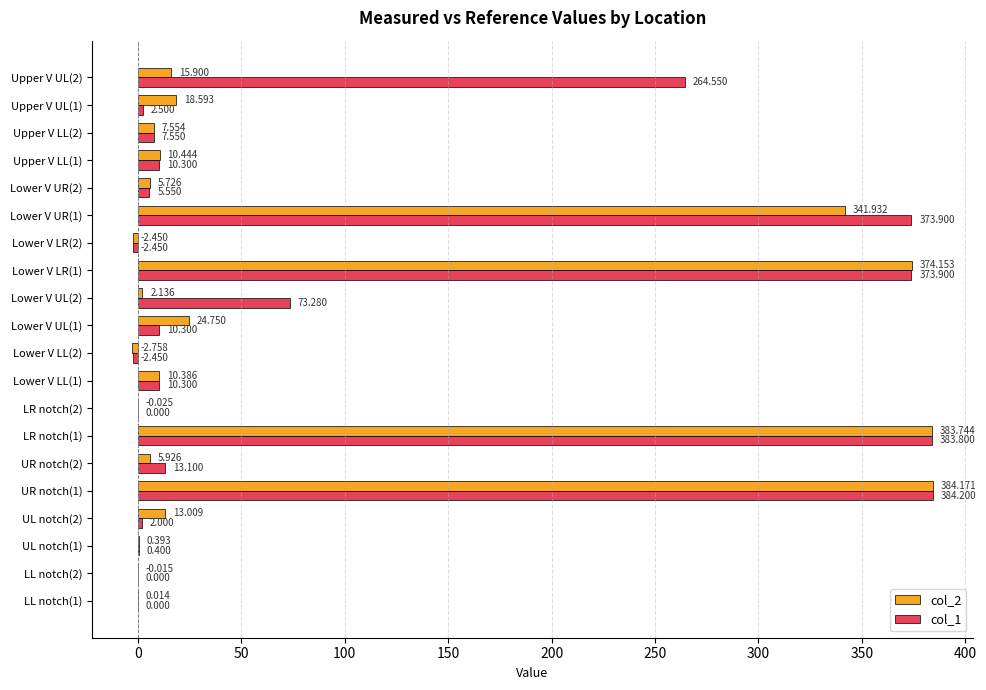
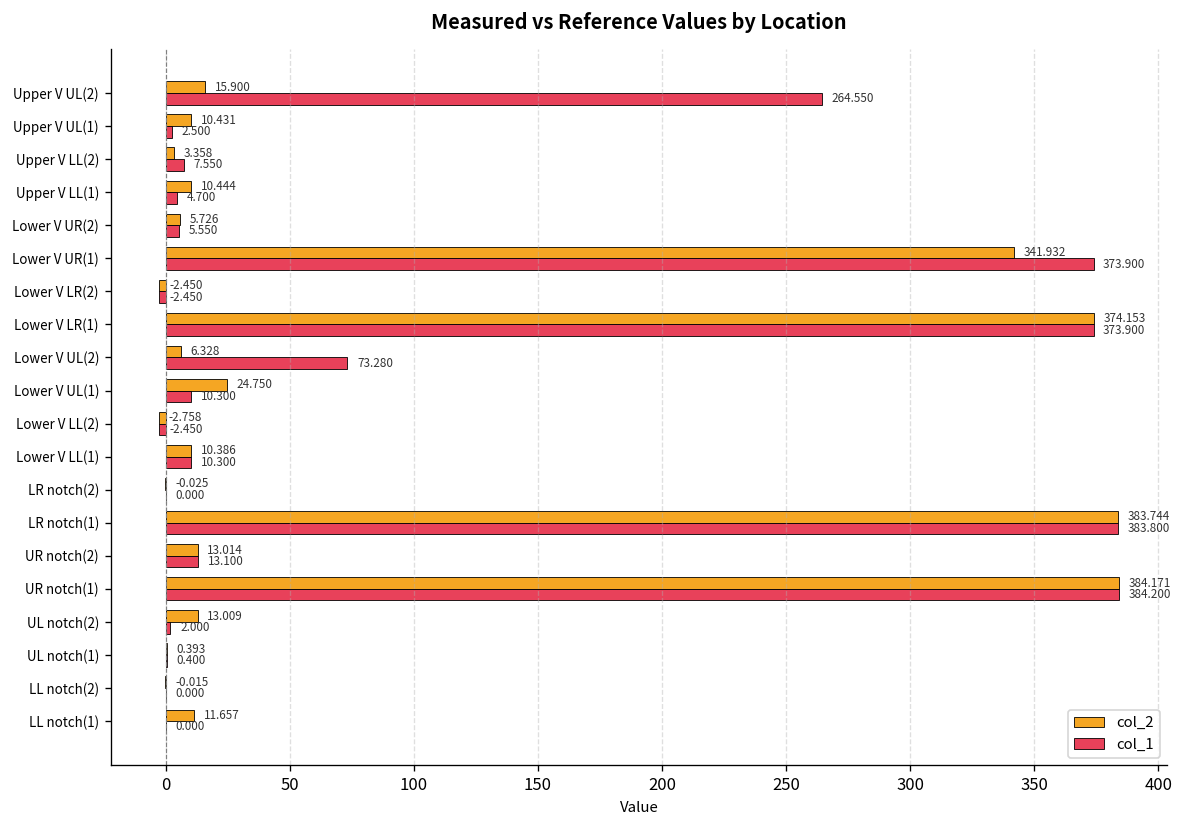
  {
    "col_2": {
      "Upper V UL(2)": 15.900,
-     "Upper V UL(1)": 18.593,
-     "Upper V LL(2)": 7.554,
+     "Upper V UL(1)": 10.431,
+     "Upper V LL(2)": 3.358,
      "Upper V LL(1)": 10.444,
      "Lower V UR(2)": 5.726,
      "Lower V UR(1)": 341.932,
      "Lower V LR(2)": -2.450,
      "Lower V LR(1)": 374.153,
-     "Lower V UL(2)": 2.136,
+     "Lower V UL(2)": 6.328,
      "Lower V UL(1)": 24.750,
      "Lower V LL(2)": -2.758,
      "Lower V LL(1)": 10.386,
      "LR notch(2)": -0.025,
      "LR notch(1)": 383.744,
-     "UR notch(2)": 5.926,
+     "UR notch(2)": 13.014,
      "UR notch(1)": 384.171,
      "UL notch(2)": 13.009,
      "UL notch(1)": 0.393,
      "LL notch(2)": -0.015,
-     "LL notch(1)": 0.014
+     "LL notch(1)": 11.657
    },
    "col_1": {
      "Upper V UL(2)": 264.550,
      "Upper V UL(1)": 2.500,
      "Upper V LL(2)": 7.550,
-     "Upper V LL(1)": 10.300,
+     "Upper V LL(1)": 4.700,
      "Lower V UR(2)": 5.550,
      "Lower V UR(1)": 373.900,
      "Lower V LR(2)": -2.450,
      "Lower V LR(1)": 373.900,
      "Lower V UL(2)": 73.280,
      "Lower V UL(1)": 10.300,
      "Lower V LL(2)": -2.450,
      "Lower V LL(1)": 10.300,
      "LR notch(2)": 0.000,
      "LR notch(1)": 383.800,
      "UR notch(2)": 13.100,
      "UR notch(1)": 384.200,
      "UL notch(2)": 2.000,
      "UL notch(1)": 0.400,
      "LL notch(2)": 0.000,
      "LL notch(1)": 0.000
    }
  }
